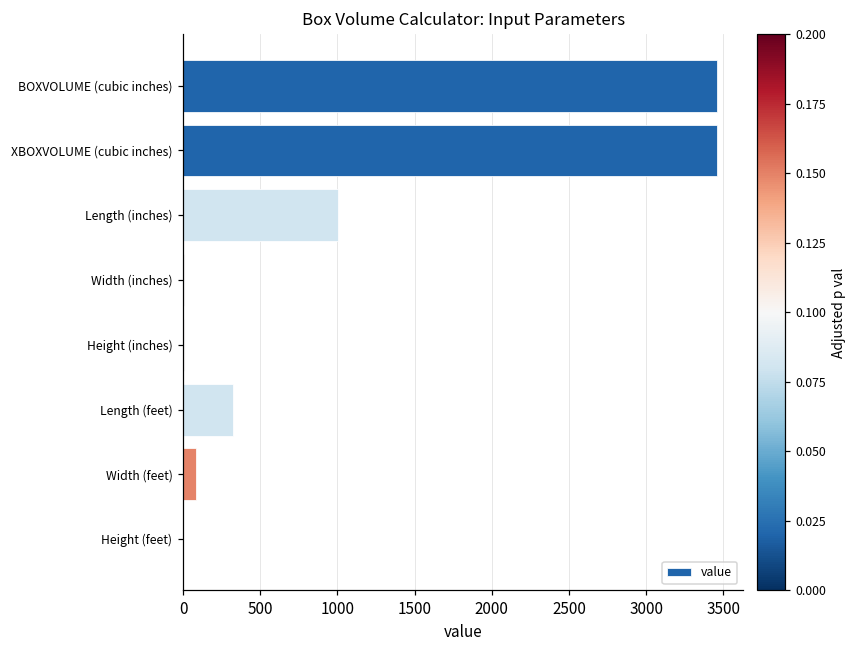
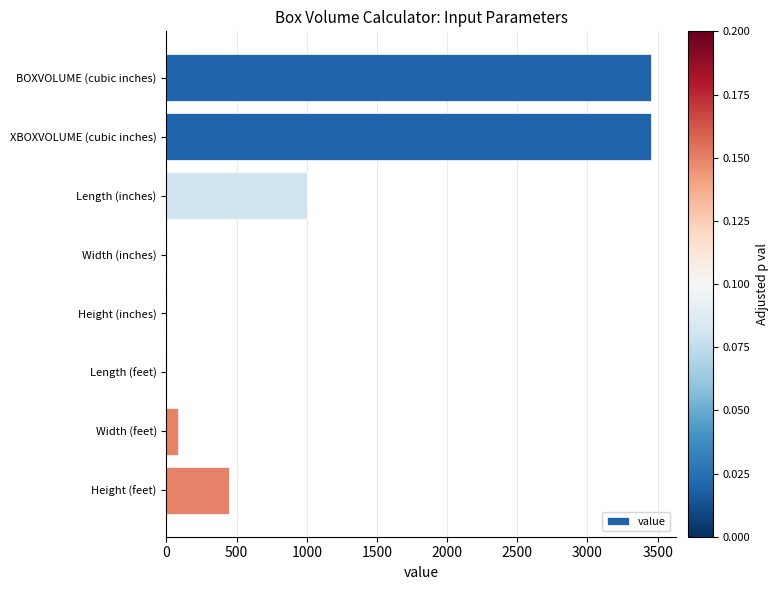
  {
    "BOXVOLUME (cubic inches)": 3460,
    "XBOXVOLUME (cubic inches)": 3460,
    "Length (inches)": 1000,
-   "Length (feet)": 320,
+   "Length (feet)": 0,
    "Width (feet)": 80,
-   "Height (feet)": 0
+   "Height (feet)": 450
  }
